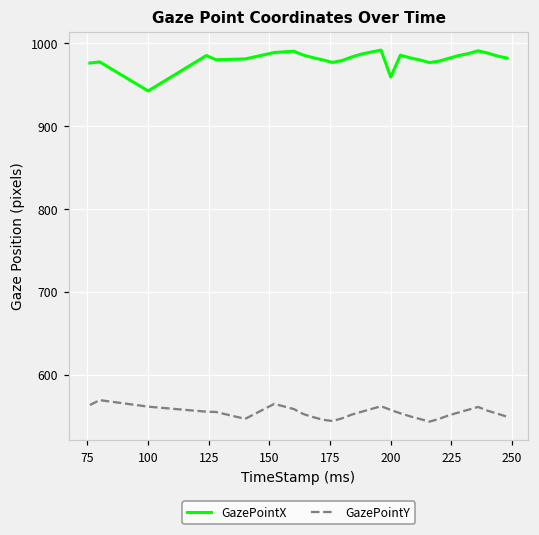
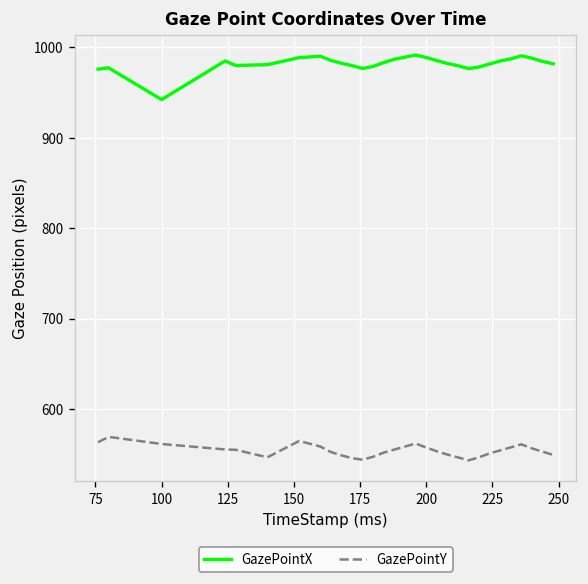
  {
    "GazePointX": {
      "100": 940,
-     "200": 960
+     "200": 990
    },
    "GazePointY": {
      "100": 560,
      "200": 560
    }
  }
